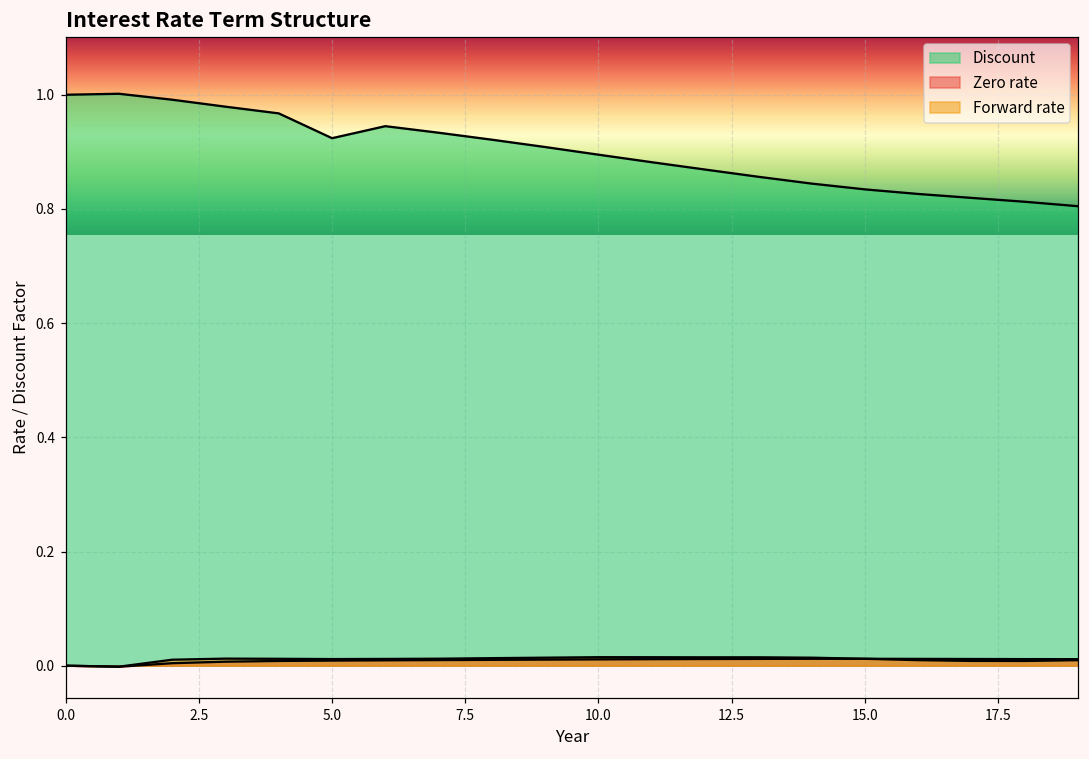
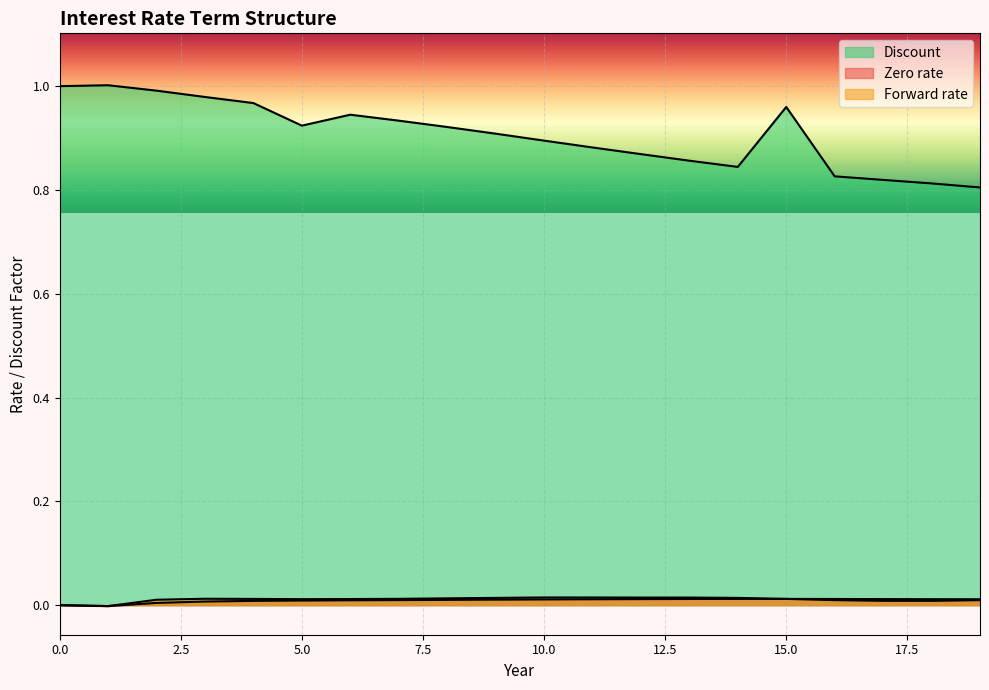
  {
    "Discount": {
      "0.0": 1.00,
      "5.0": 0.92,
      "10.0": 0.90,
-     "15.0": 0.83
+     "15.0": 0.96
    }
  }
